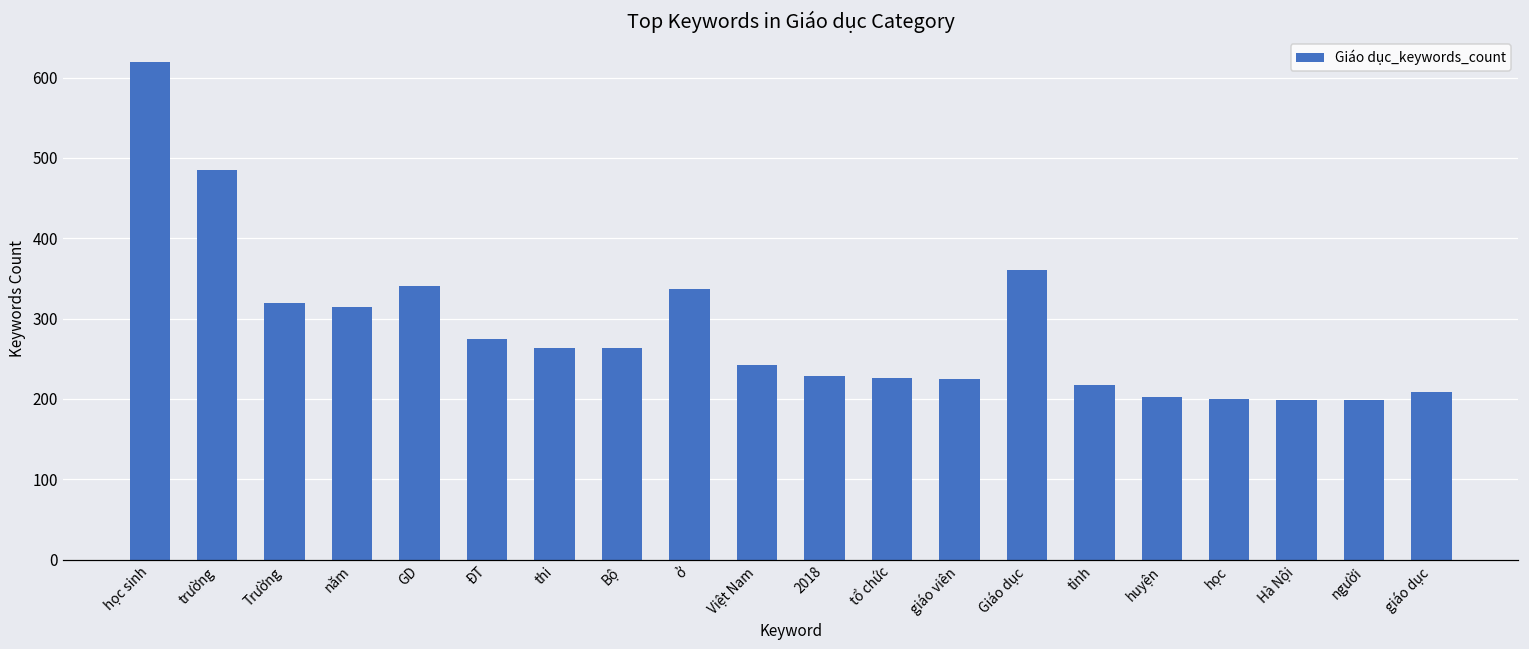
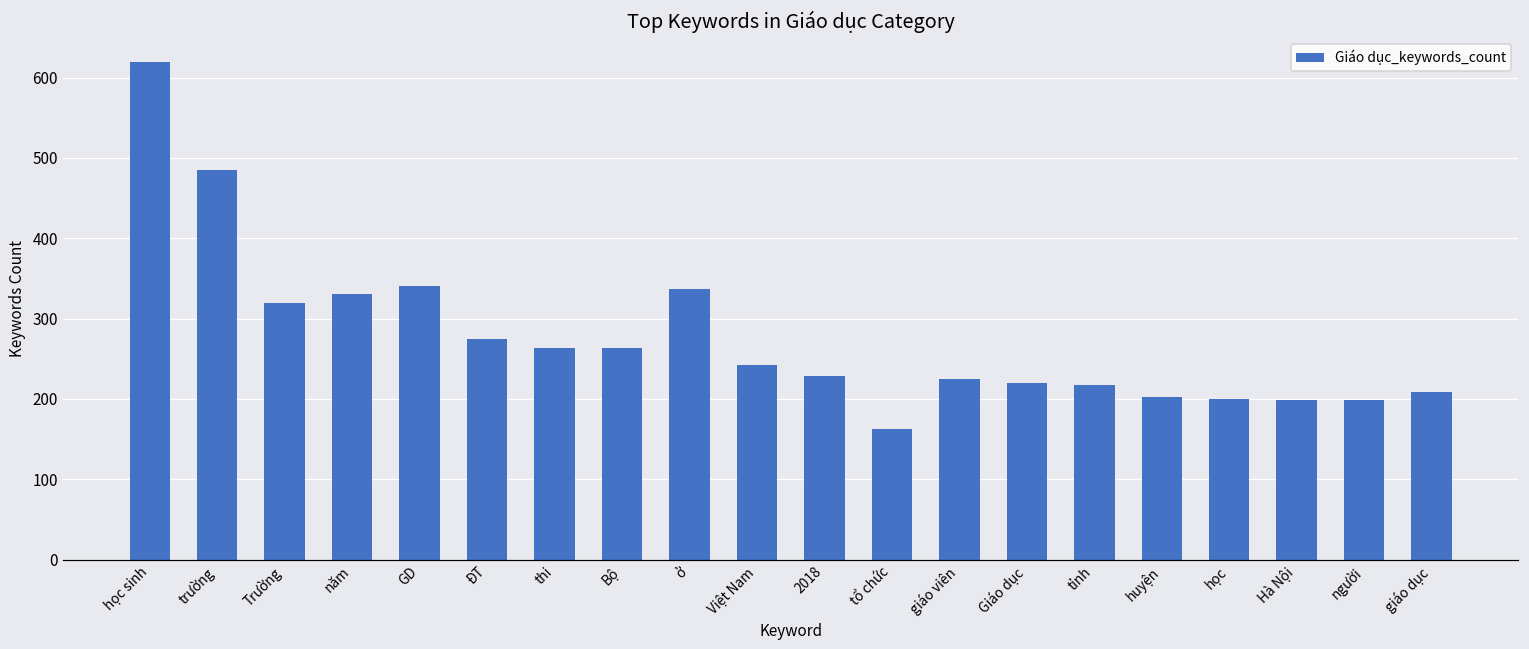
  {
    "học sinh": 620,
    "trường": 490,
    "Trường": 320,
-   "năm": 320,
+   "năm": 330,
    "GD": 340,
    "ĐT": 280,
    "thi": 260,
    "Bộ": 260,
    "ở": 340,
    "Việt Nam": 240,
    "2018": 230,
-   "tổ chức": 230,
+   "tổ chức": 160,
    "giáo viên": 230,
-   "Giáo dục": 360,
+   "Giáo dục": 220,
    "tỉnh": 220,
    "huyện": 200,
    "học": 200,
    "Hà Nội": 200,
    "người": 200,
    "giáo dục": 210
  }
